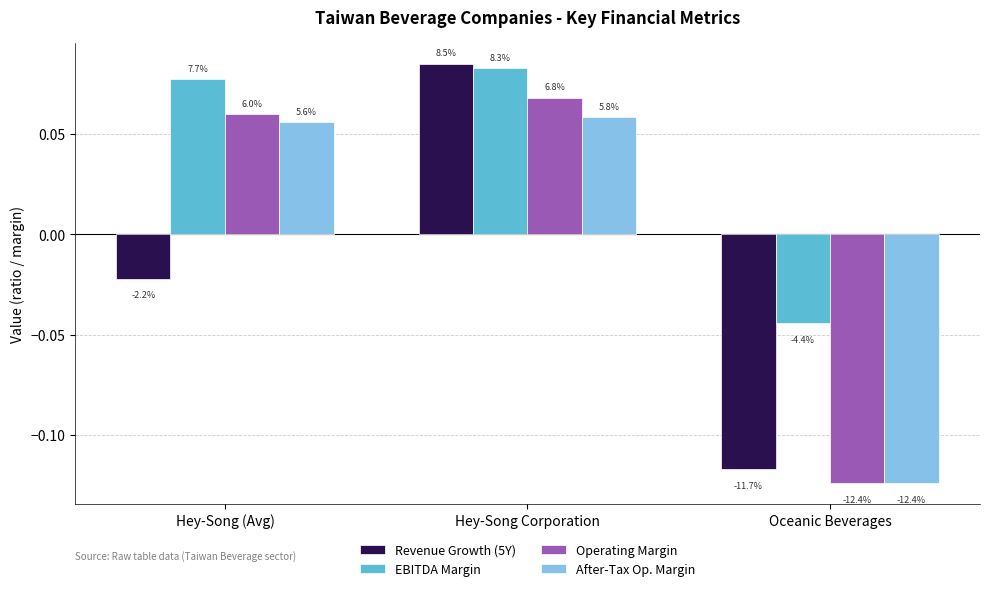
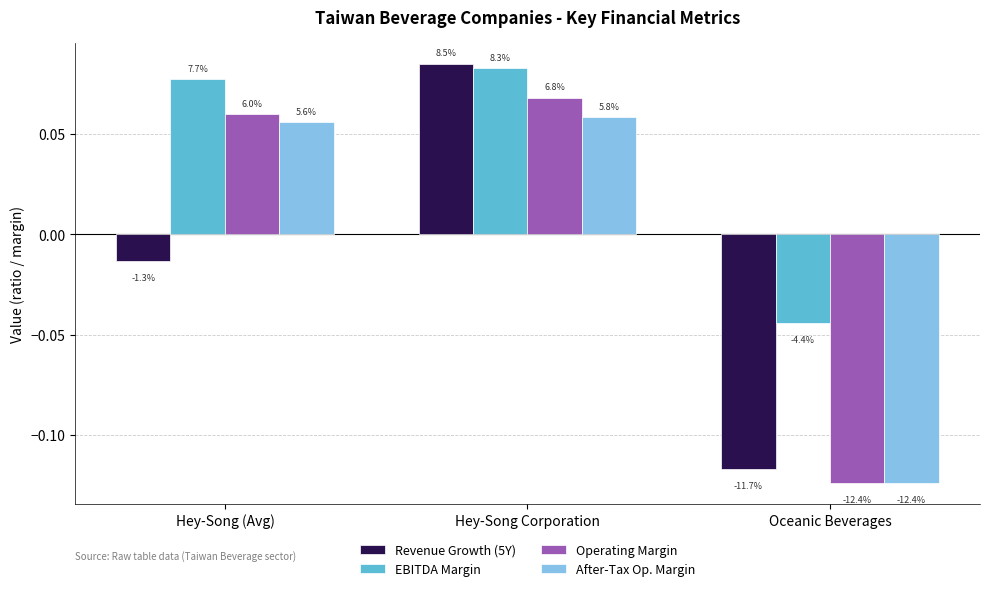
  {
    "Revenue Growth (5Y)": {
-     "Hey-Song (Avg)": "-2.2%",
+     "Hey-Song (Avg)": "-1.3%",
      "Hey-Song Corporation": "8.5%",
      "Oceanic Beverages": "-11.7%"
    },
    "Operating Margin": {
      "Hey-Song (Avg)": "6.0%",
      "Hey-Song Corporation": "6.8%",
      "Oceanic Beverages": "-12.4%"
    }
  }
